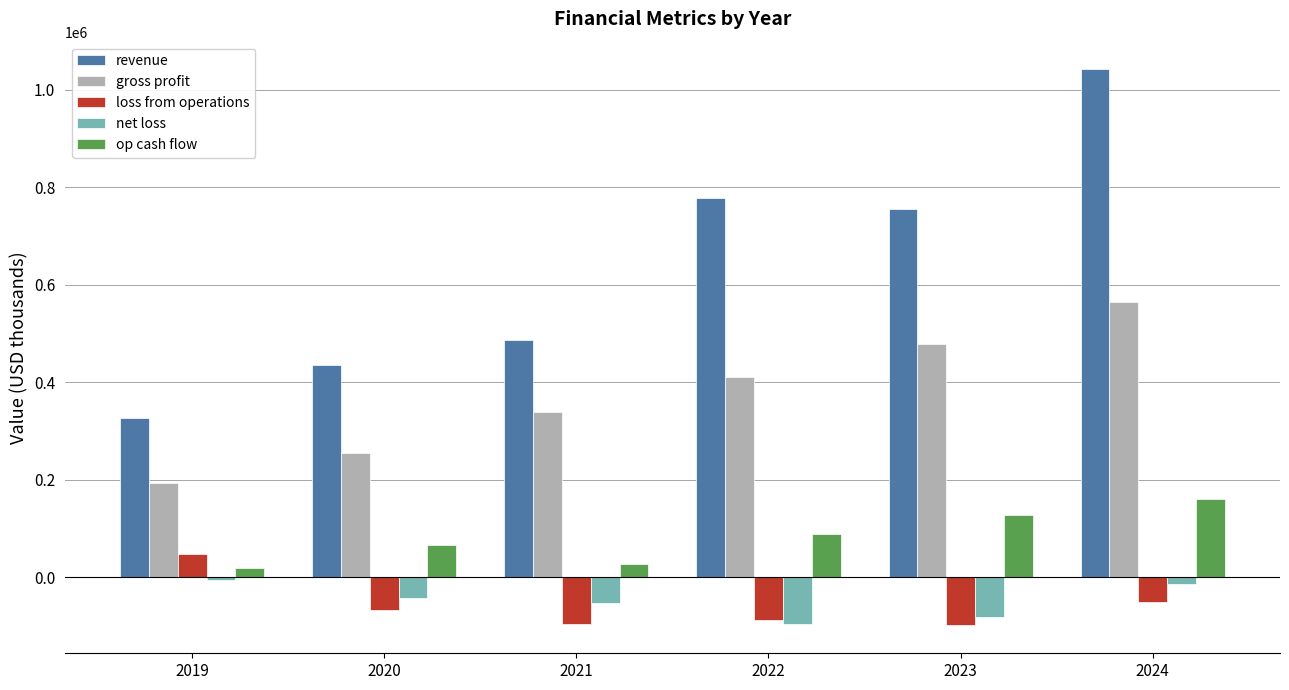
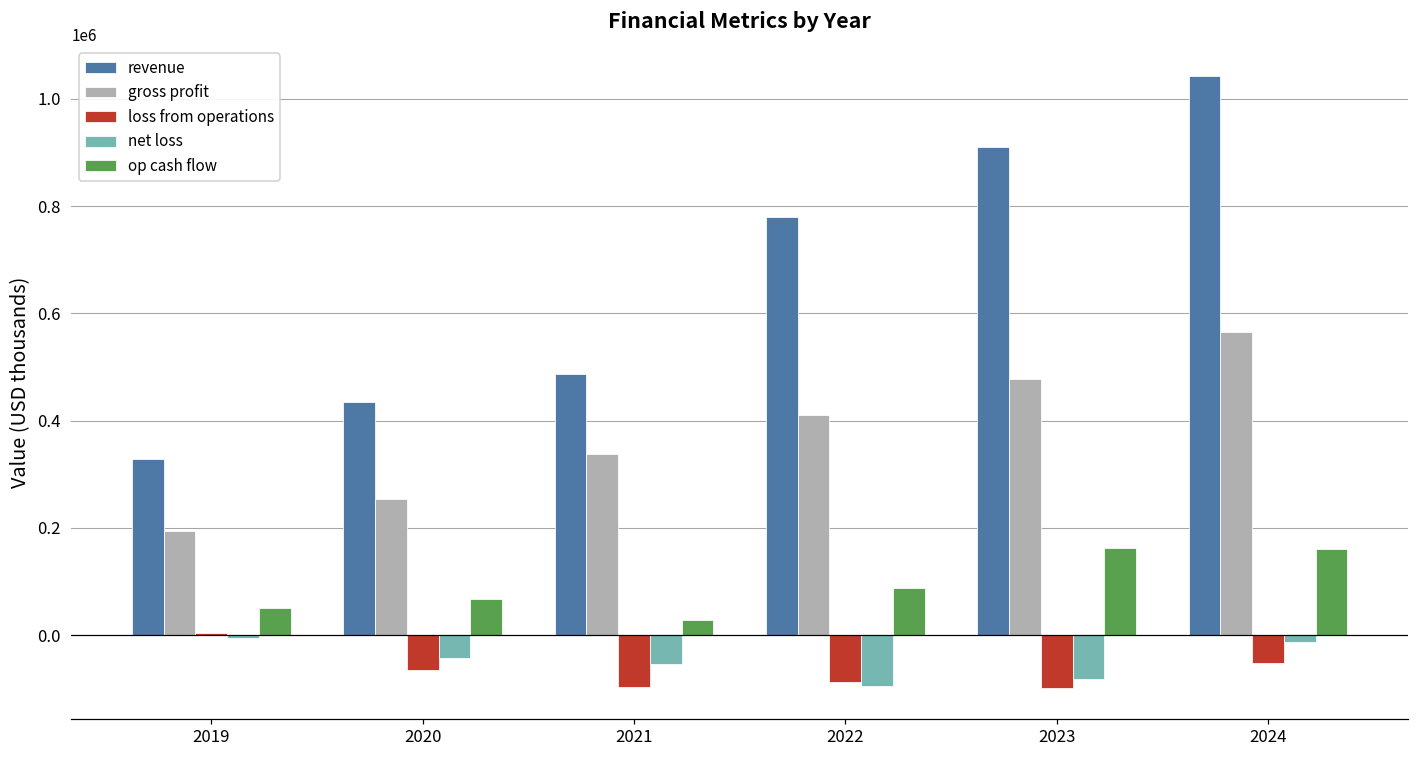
  {
    "revenue": {
      "2019": 330000,
      "2020": 430000,
      "2021": 490000,
      "2022": 780000,
-     "2023": 760000,
+     "2023": 910000,
      "2024": 1040000
    },
    "loss from operations": {
-     "2019": 50000,
+     "2019": 0,
      "2020": -70000,
      "2021": -100000,
      "2022": -90000,
      "2023": -100000,
      "2024": -50000
    },
    "op cash flow": {
-     "2019": 20000,
+     "2019": 50000,
      "2020": 70000,
      "2021": 30000,
      "2022": 90000,
-     "2023": 130000,
+     "2023": 160000,
      "2024": 160000
    }
  }
